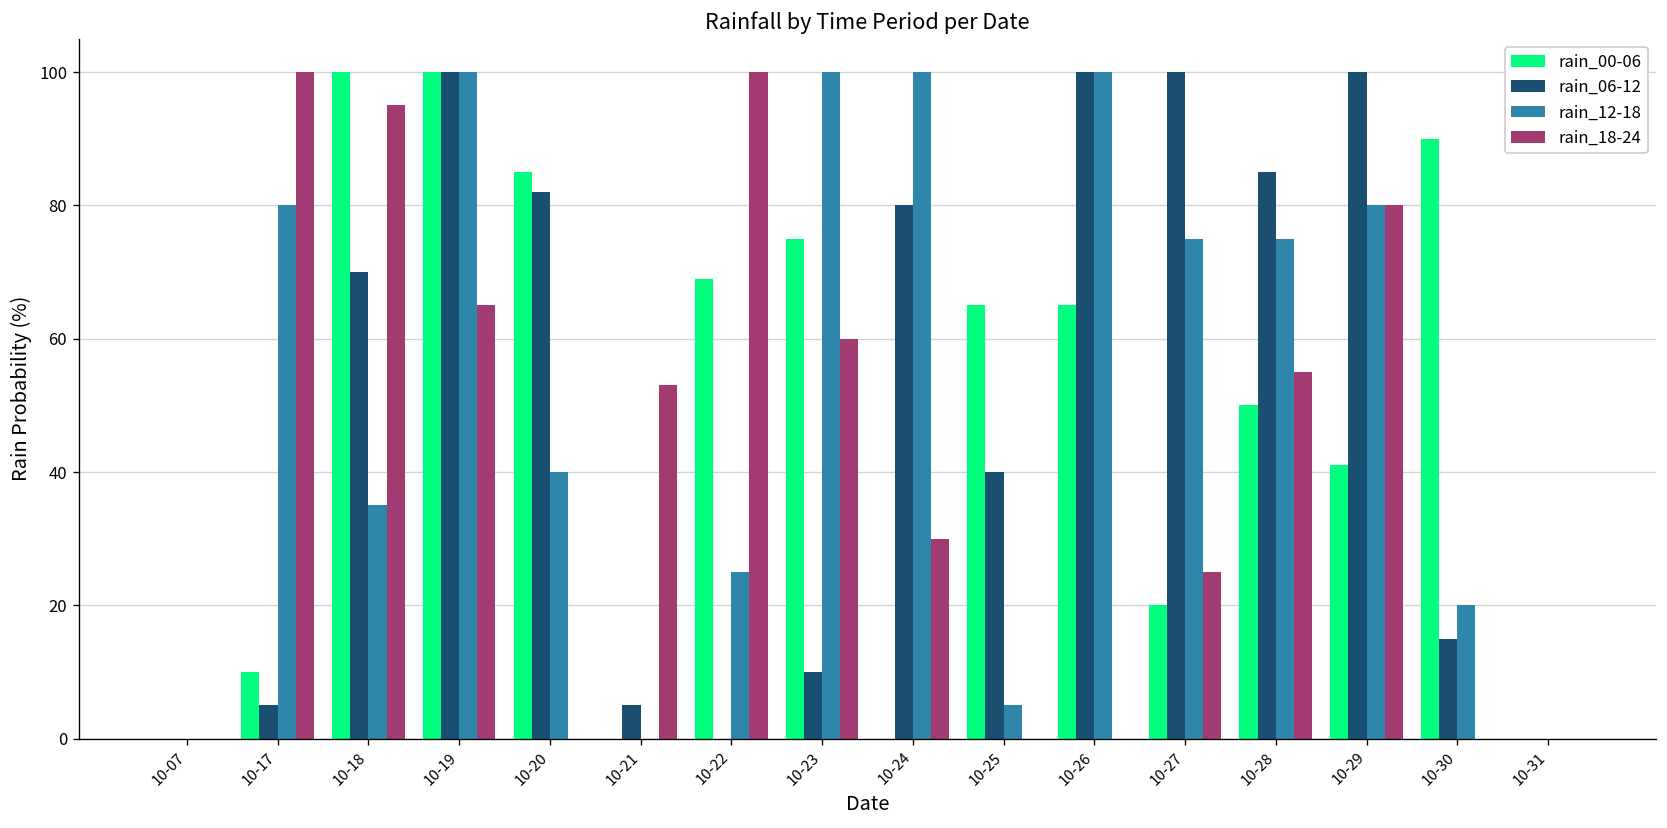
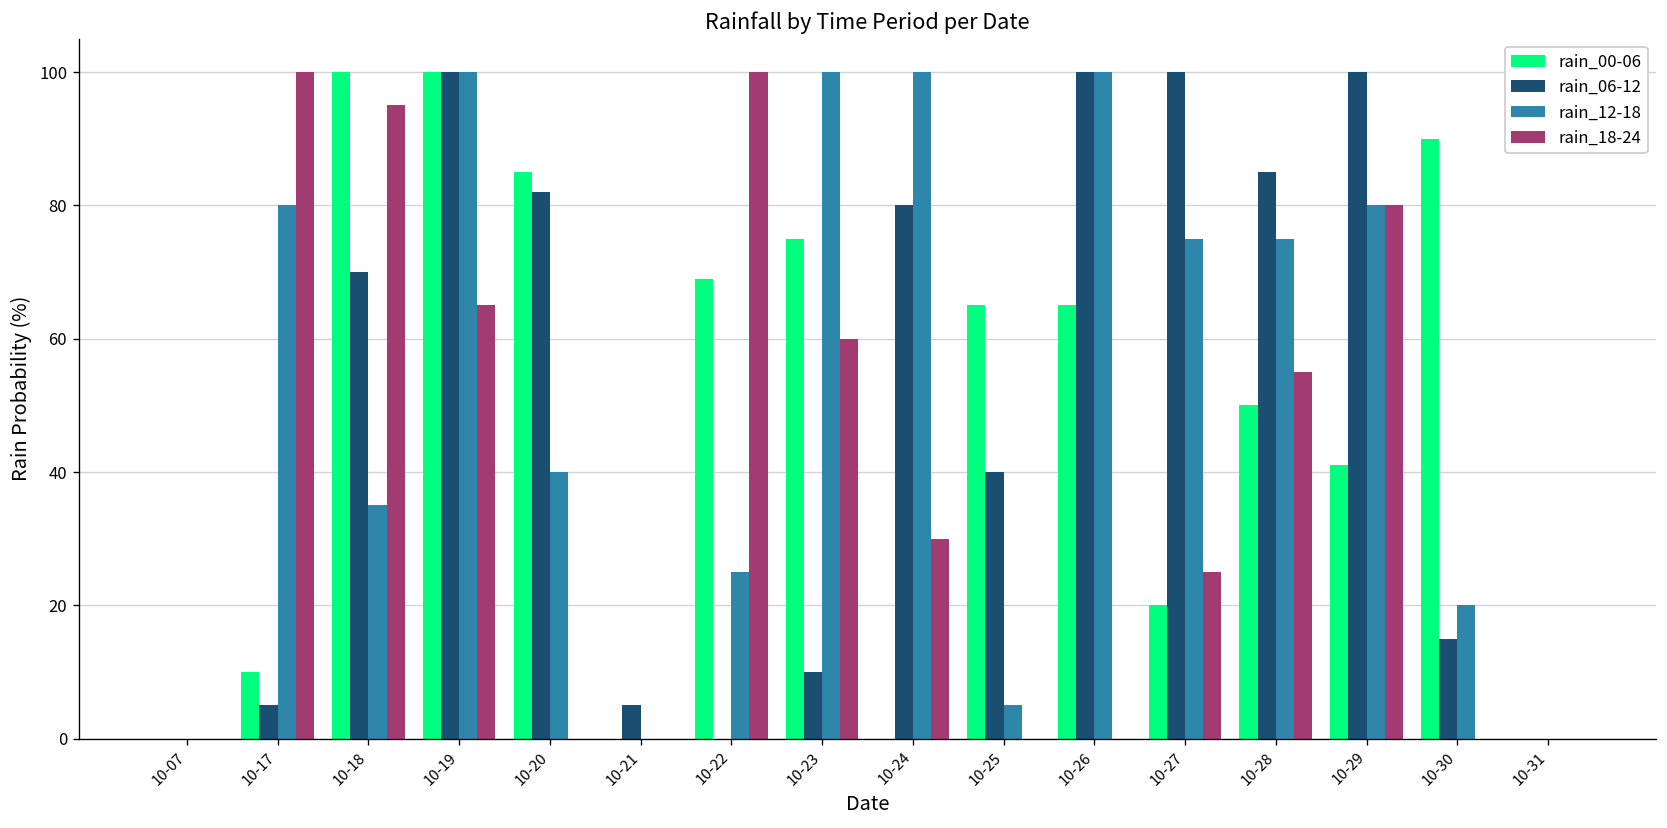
  {
    "rain_00-06": {
      "10-07": 0,
      "10-17": 10,
      "10-18": 100,
      "10-19": 100,
      "10-20": 85,
      "10-21": 0,
      "10-22": 69,
      "10-23": 75,
      "10-24": 0,
      "10-25": 65,
      "10-26": 65,
      "10-27": 20,
      "10-28": 50,
      "10-29": 41,
      "10-30": 90,
      "10-31": 0
    },
    "rain_06-12": {
      "10-07": 0,
      "10-17": 5,
      "10-18": 70,
      "10-19": 100,
      "10-20": 82,
      "10-21": 5,
      "10-22": 0,
      "10-23": 10,
      "10-24": 80,
      "10-25": 40,
      "10-26": 100,
      "10-27": 100,
      "10-28": 85,
      "10-29": 100,
      "10-30": 15,
      "10-31": 0
    },
    "rain_12-18": {
      "10-07": 0,
      "10-17": 80,
      "10-18": 35,
      "10-19": 100,
      "10-20": 40,
      "10-21": 0,
      "10-22": 25,
      "10-23": 100,
      "10-24": 100,
      "10-25": 5,
      "10-26": 100,
      "10-27": 75,
      "10-28": 75,
      "10-29": 80,
      "10-30": 20,
      "10-31": 0
    },
    "rain_18-24": {
      "10-07": 0,
      "10-17": 100,
      "10-18": 95,
      "10-19": 65,
      "10-20": 0,
-     "10-21": 53,
+     "10-21": 0,
      "10-22": 100,
      "10-23": 60,
      "10-24": 30,
      "10-25": 0,
      "10-26": 0,
      "10-27": 25,
      "10-28": 55,
      "10-29": 80,
      "10-30": 0,
      "10-31": 0
    }
  }
